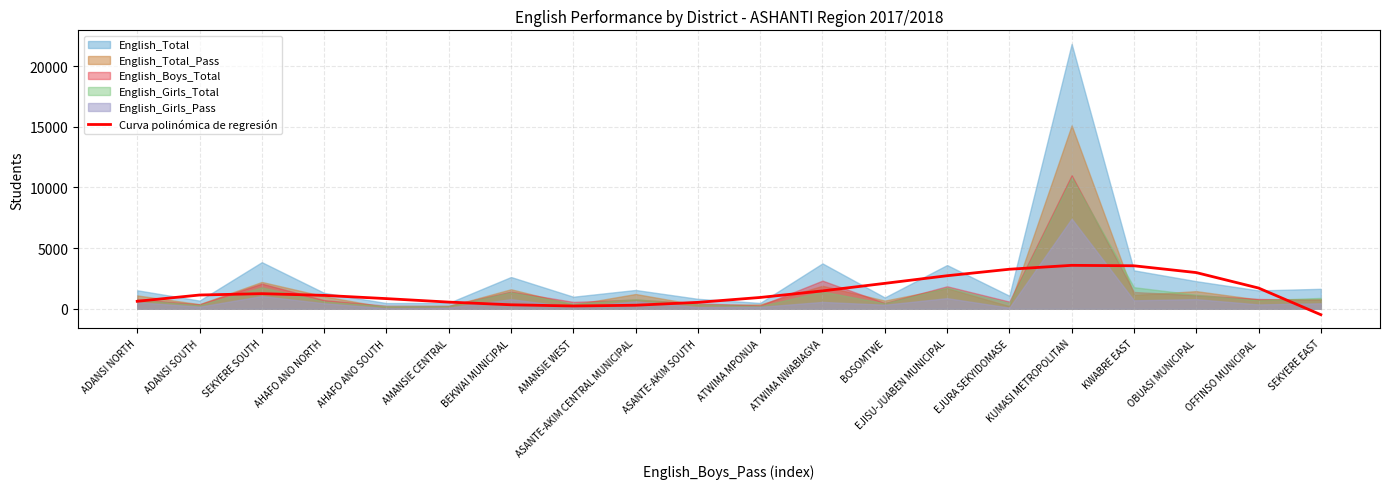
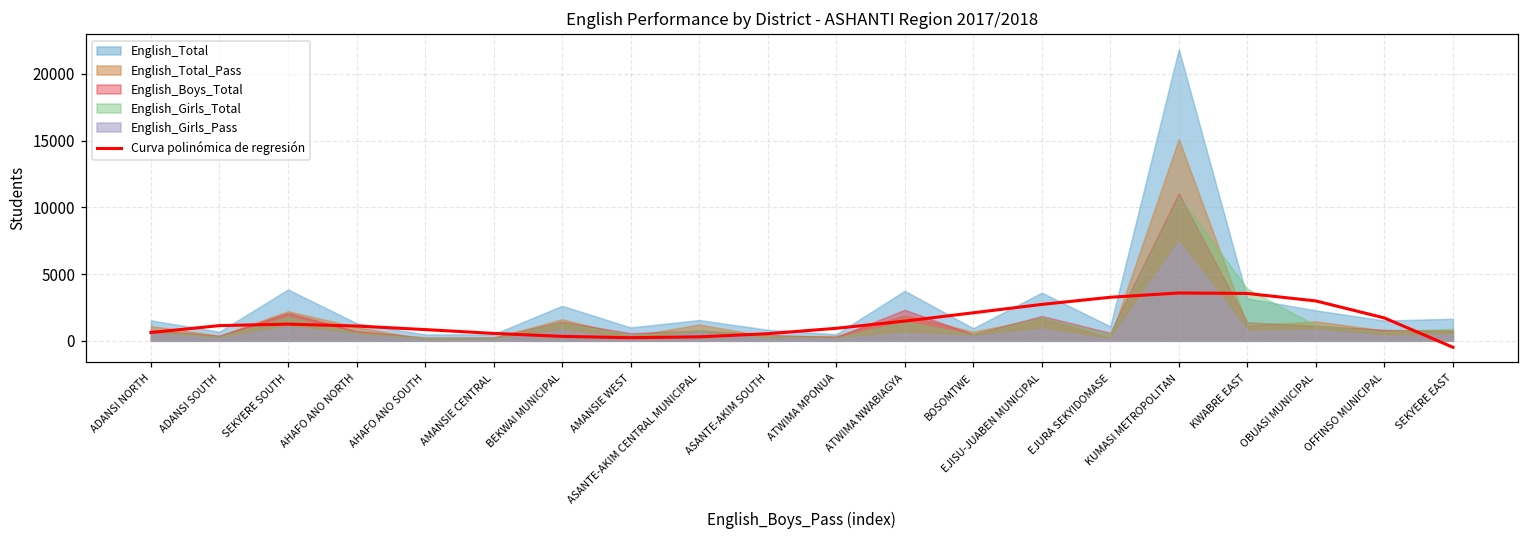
  {
    "Curva polinómica de regresión": {
      "ADANSI SOUTH": 1100,
      "AHAFO ANO SOUTH": 800,
      "BEKWAI MUNICIPAL": 300,
      "ASANTE-AKIM CENTRAL MUNICIPAL": 300,
      "ATWIMA MPONUA": 900,
      "BOSOMTWE": 2100,
      "EJISU-JUABEN MUNICIPAL": 2700,
      "EJURA SEKYIDOMASE": 3300,
      "KUMASI METROPOLITAN": 3600,
      "KWABRE EAST": 3500,
      "OBUASI MUNICIPAL": 3000,
      "SEKYERE EAST": -500
    },
    "English_Girls_Total": {
      "SEKYERE SOUTH": 1800,
-     "KWABRE EAST": 1800
+     "KWABRE EAST": 3900
    }
  }
